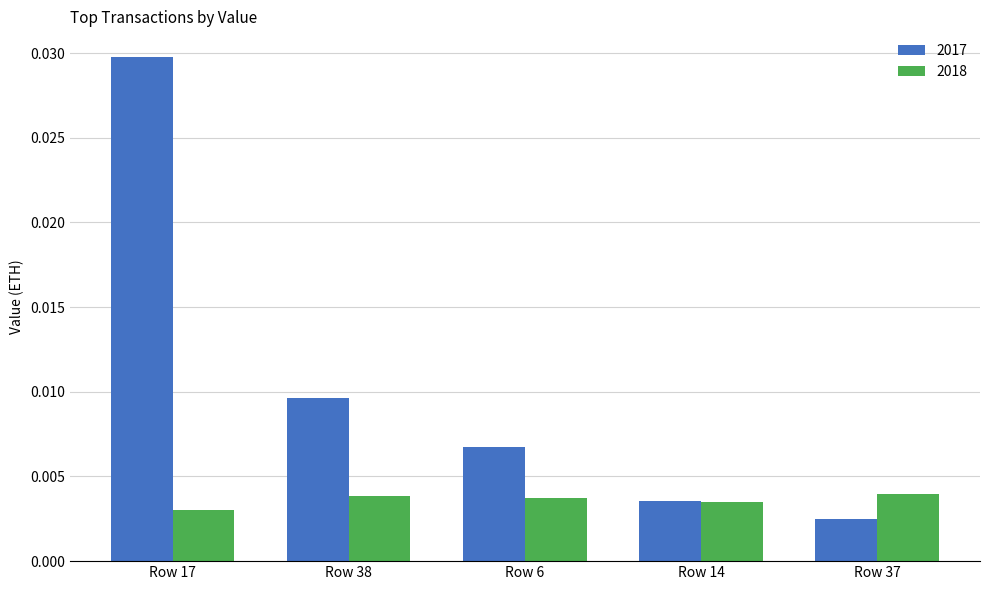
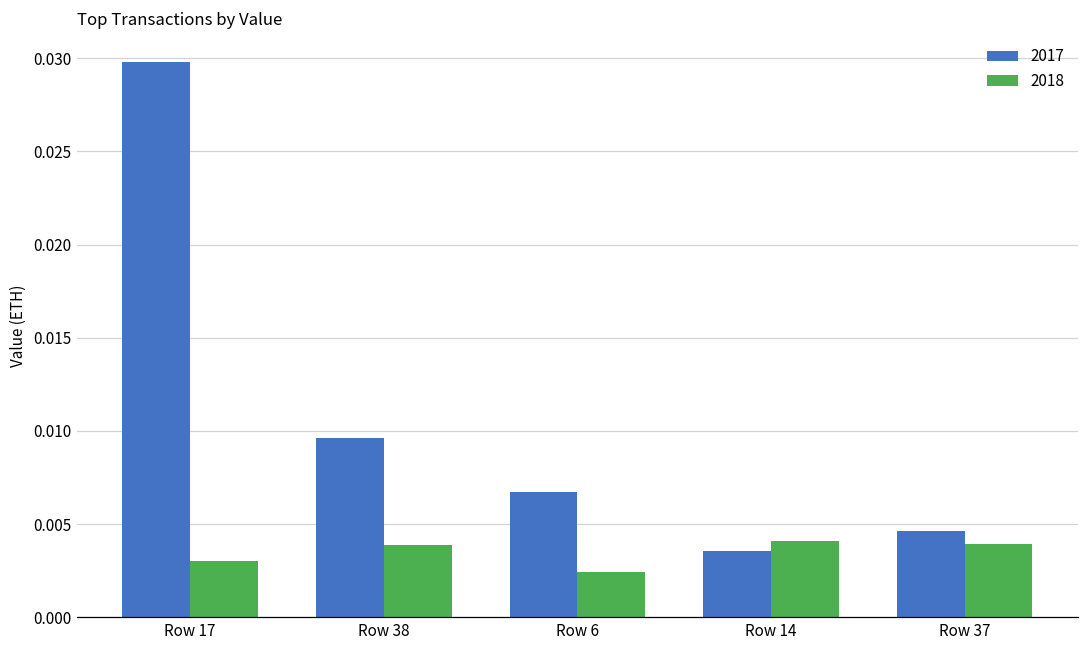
  {
    "2017": {
      "Row 17": 0.0298,
      "Row 38": 0.0096,
      "Row 6": 0.0067,
      "Row 14": 0.0036,
-     "Row 37": 0.0025
+     "Row 37": 0.0046
    },
    "2018": {
      "Row 17": 0.0030,
      "Row 38": 0.0039,
-     "Row 6": 0.0037,
-     "Row 14": 0.0035,
+     "Row 6": 0.0024,
+     "Row 14": 0.0041,
      "Row 37": 0.0039
    }
  }
